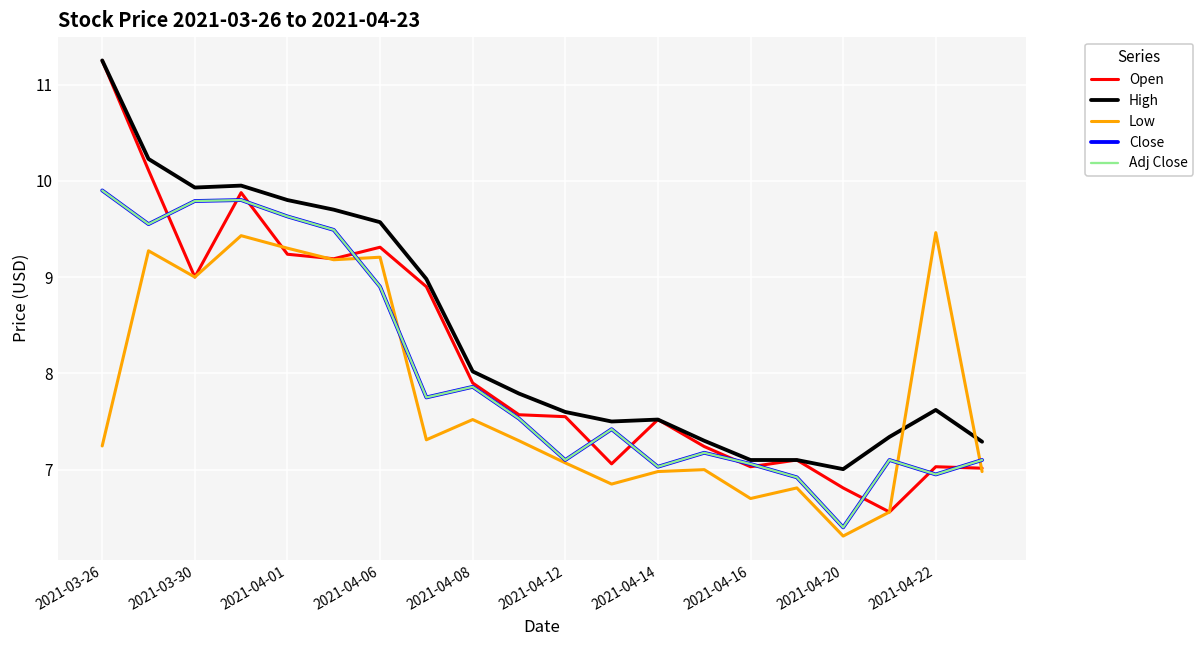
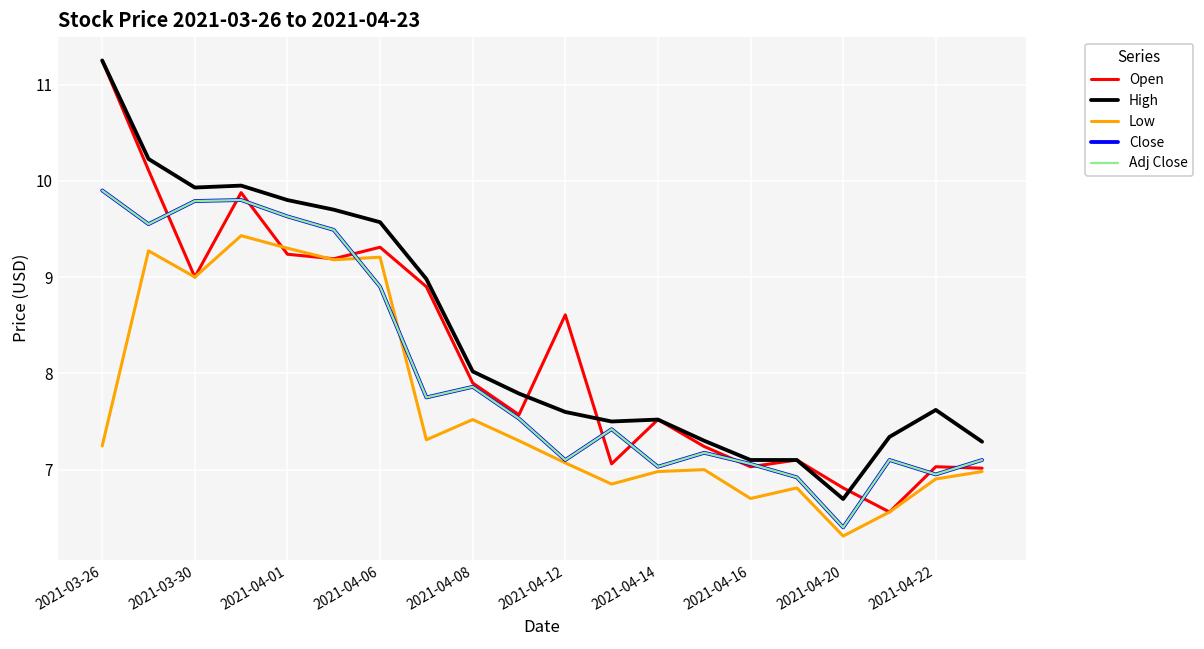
  {
    "Open": {
      "2021-04-01": 9.2,
      "2021-04-06": 9.3,
      "2021-04-08": 7.9,
-     "2021-04-12": 7.6,
+     "2021-04-12": 8.6,
      "2021-04-20": 6.8,
      "2021-04-22": 7.0
    },
    "High": {
      "2021-03-30": 9.9,
      "2021-04-01": 9.8,
      "2021-04-06": 9.6,
      "2021-04-08": 8.0,
      "2021-04-12": 7.6,
      "2021-04-16": 7.1,
-     "2021-04-20": 7.0,
+     "2021-04-20": 6.7,
      "2021-04-22": 7.6
    },
    "Low": {
      "2021-03-26": 7.2,
      "2021-04-01": 9.3,
      "2021-04-06": 9.2,
      "2021-04-08": 7.5,
      "2021-04-12": 7.1,
      "2021-04-14": 7.0,
      "2021-04-16": 6.7,
      "2021-04-20": 6.3,
-     "2021-04-22": 9.5
+     "2021-04-22": 6.9
    },
    "Adj Close": {
      "2021-03-26": 9.9,
      "2021-03-30": 9.8,
      "2021-04-01": 9.6,
      "2021-04-06": 8.9,
      "2021-04-08": 7.9,
      "2021-04-12": 7.1,
      "2021-04-14": 7.0,
      "2021-04-20": 6.4,
      "2021-04-22": 6.9
    }
  }
